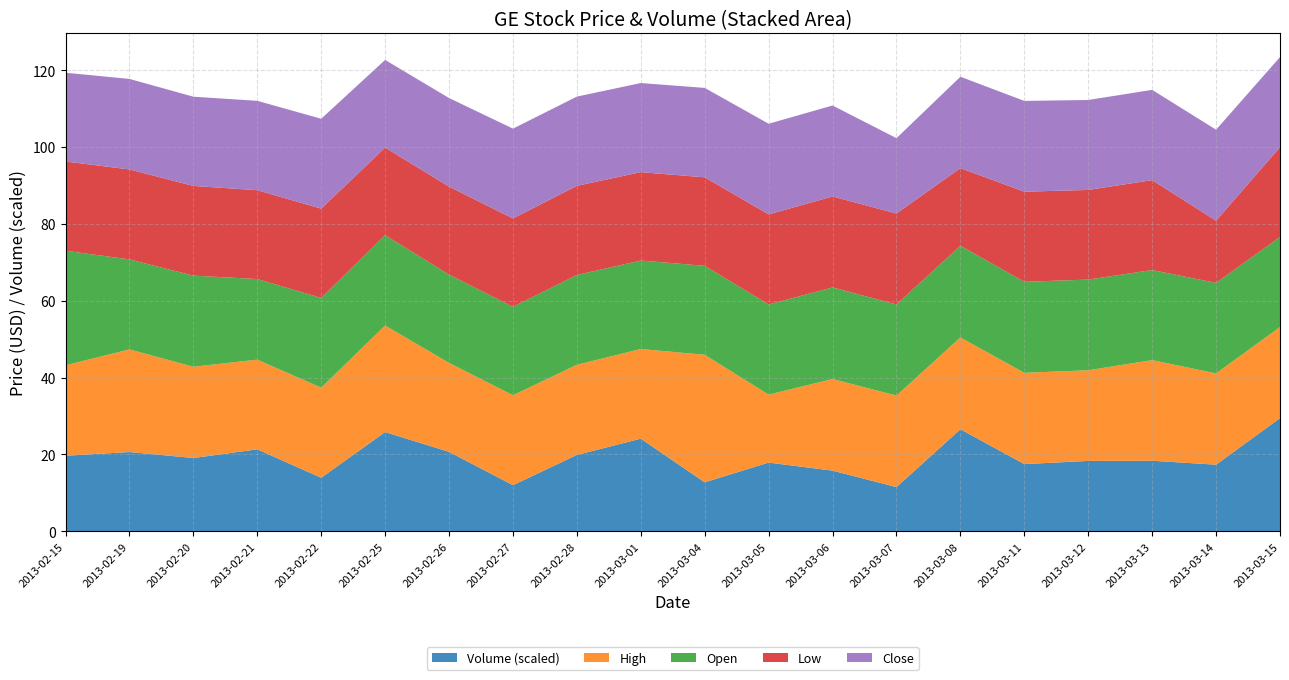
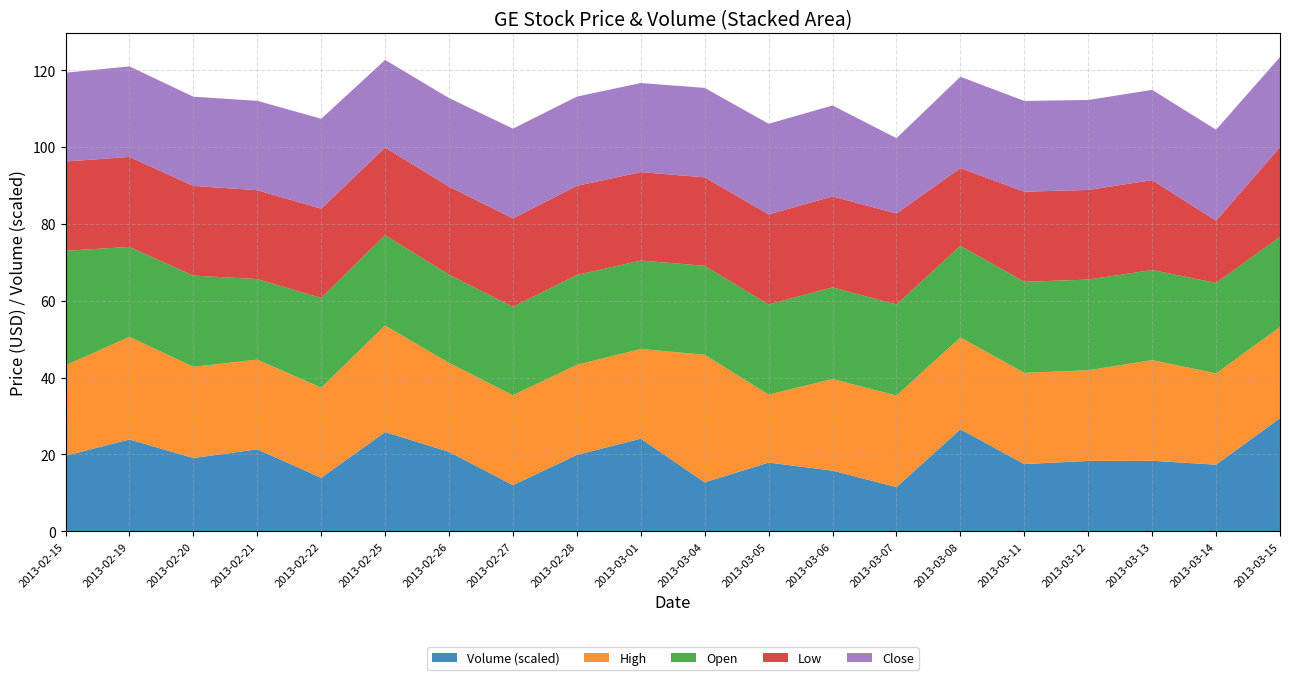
  {
    "Volume (scaled)": {
      "2013-02-15": 20,
-     "2013-02-19": 21,
+     "2013-02-19": 24,
      "2013-02-20": 19,
      "2013-02-21": 21,
      "2013-02-22": 14,
      "2013-02-25": 26,
      "2013-02-26": 21,
      "2013-02-27": 12,
      "2013-02-28": 20,
      "2013-03-01": 24,
      "2013-03-04": 13,
      "2013-03-05": 18,
      "2013-03-06": 16,
      "2013-03-07": 11,
      "2013-03-08": 27,
      "2013-03-11": 17,
      "2013-03-12": 18,
      "2013-03-13": 18,
      "2013-03-14": 17,
      "2013-03-15": 29
    },
    "High": {
      "2013-02-15": 24,
      "2013-02-19": 27,
      "2013-02-20": 24,
      "2013-02-21": 23,
      "2013-02-22": 23,
      "2013-02-25": 28,
      "2013-02-26": 23,
      "2013-02-27": 23,
      "2013-02-28": 23,
      "2013-03-01": 23,
      "2013-03-04": 33,
      "2013-03-05": 18,
      "2013-03-06": 24,
      "2013-03-07": 24,
      "2013-03-08": 24,
      "2013-03-11": 24,
      "2013-03-12": 24,
      "2013-03-13": 26,
      "2013-03-14": 24,
      "2013-03-15": 24
    },
    "Open": {
      "2013-02-15": 30,
      "2013-02-19": 23,
      "2013-02-20": 24,
      "2013-02-21": 21,
      "2013-02-22": 23,
      "2013-02-25": 24,
      "2013-02-26": 23,
      "2013-02-27": 23,
      "2013-02-28": 23,
      "2013-03-01": 23,
      "2013-03-04": 23,
      "2013-03-05": 23,
      "2013-03-06": 24,
      "2013-03-07": 24,
      "2013-03-08": 24,
      "2013-03-11": 24,
      "2013-03-12": 24,
      "2013-03-13": 23,
      "2013-03-14": 24,
      "2013-03-15": 23
    },
    "Low": {
      "2013-02-15": 23,
      "2013-02-19": 23,
      "2013-02-20": 23,
      "2013-02-21": 23,
      "2013-02-22": 23,
      "2013-02-25": 23,
      "2013-02-26": 23,
      "2013-02-27": 23,
      "2013-02-28": 23,
      "2013-03-01": 23,
      "2013-03-04": 23,
      "2013-03-05": 23,
      "2013-03-06": 24,
      "2013-03-07": 24,
      "2013-03-08": 20,
      "2013-03-11": 23,
      "2013-03-12": 23,
      "2013-03-13": 23,
      "2013-03-14": 16,
      "2013-03-15": 23
    },
    "Close": {
      "2013-02-15": 23,
      "2013-02-19": 24,
      "2013-02-20": 23,
      "2013-02-21": 23,
      "2013-02-22": 23,
      "2013-02-25": 23,
      "2013-02-26": 23,
      "2013-02-27": 23,
      "2013-02-28": 23,
      "2013-03-01": 23,
      "2013-03-04": 23,
      "2013-03-05": 24,
      "2013-03-06": 24,
      "2013-03-07": 20,
      "2013-03-08": 24,
      "2013-03-11": 24,
      "2013-03-12": 23,
      "2013-03-13": 23,
      "2013-03-14": 24,
      "2013-03-15": 23
    }
  }
